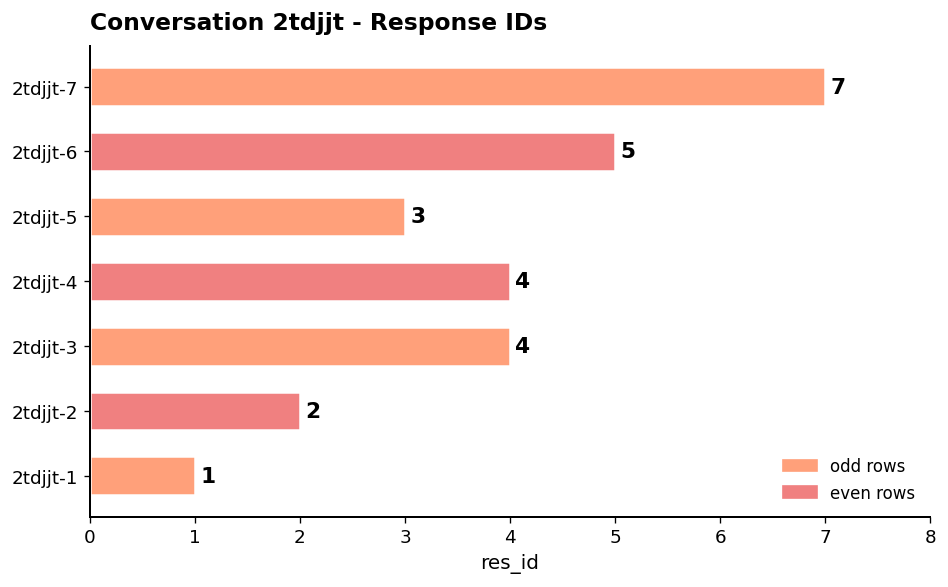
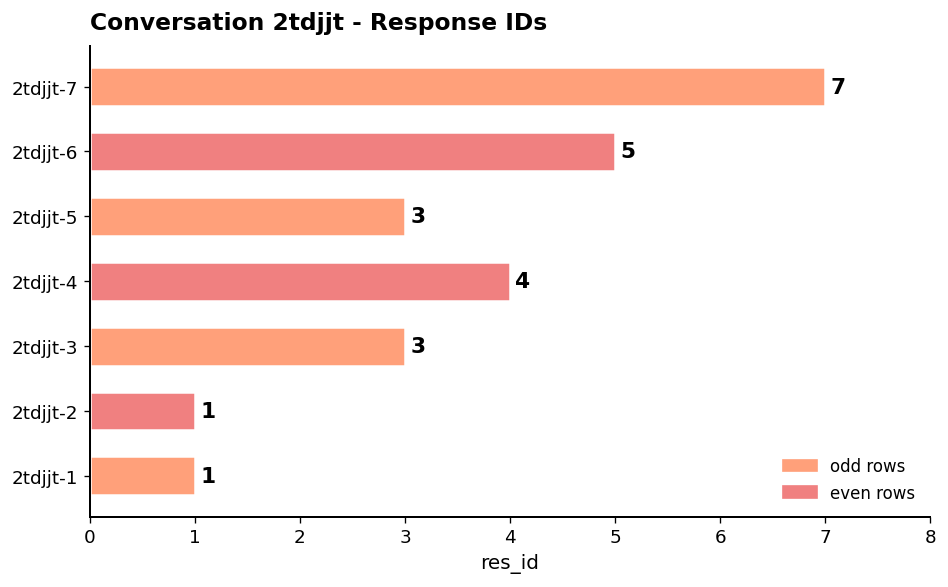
  {
    "2tdjjt-7": 7,
    "2tdjjt-6": 5,
    "2tdjjt-5": 3,
    "2tdjjt-4": 4,
-   "2tdjjt-3": 4,
-   "2tdjjt-2": 2,
+   "2tdjjt-3": 3,
+   "2tdjjt-2": 1,
    "2tdjjt-1": 1
  }
